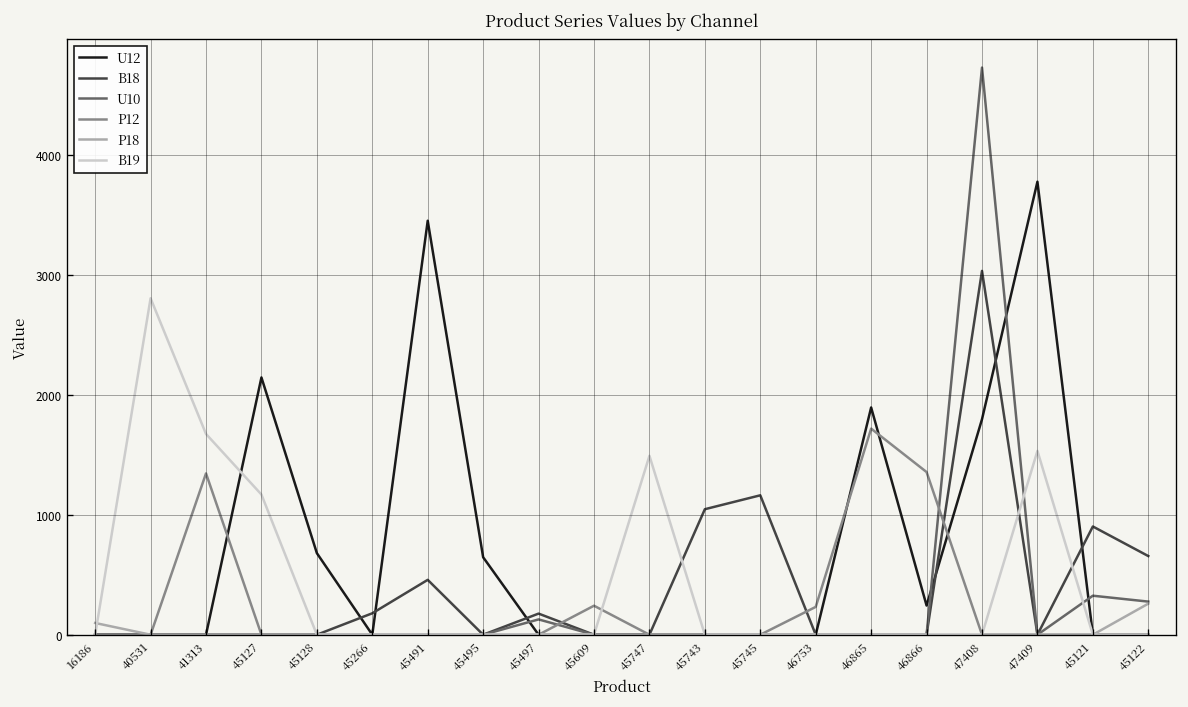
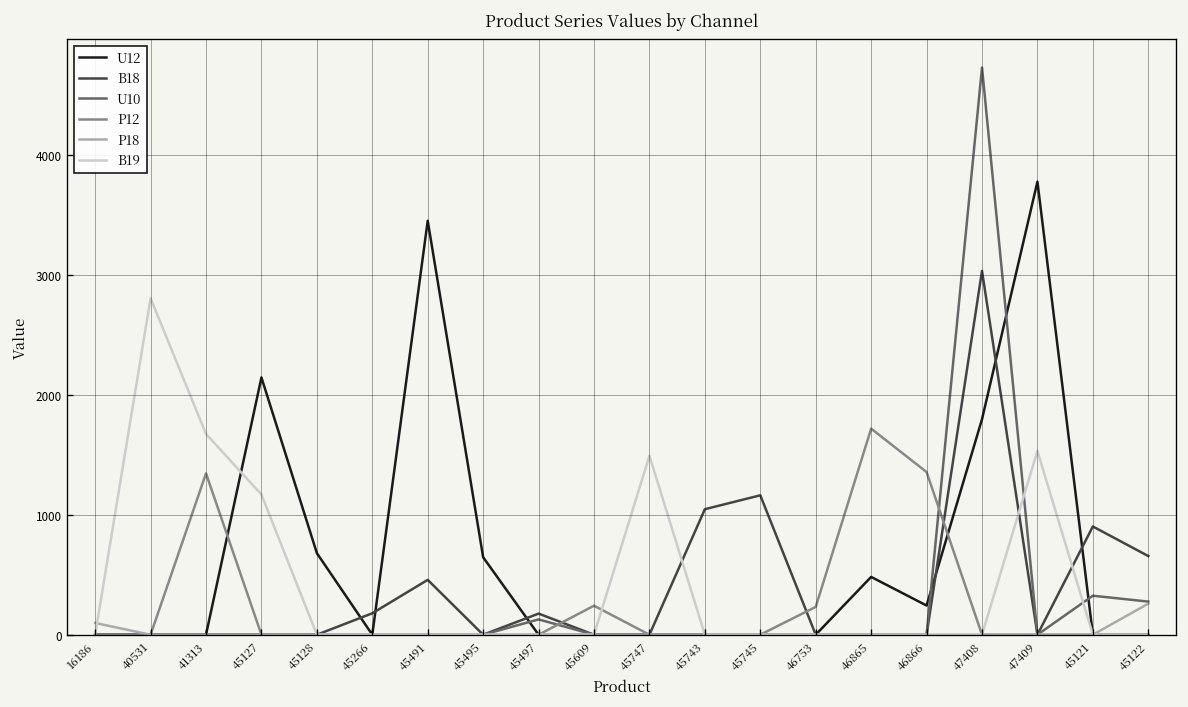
  {
    "U12": {
      "45127": 2100,
      "45128": 700,
      "45491": 3500,
      "45495": 600,
-     "46865": 1900,
+     "46865": 500,
      "46866": 200,
      "47408": 1800,
      "47409": 3800
    }
  }
